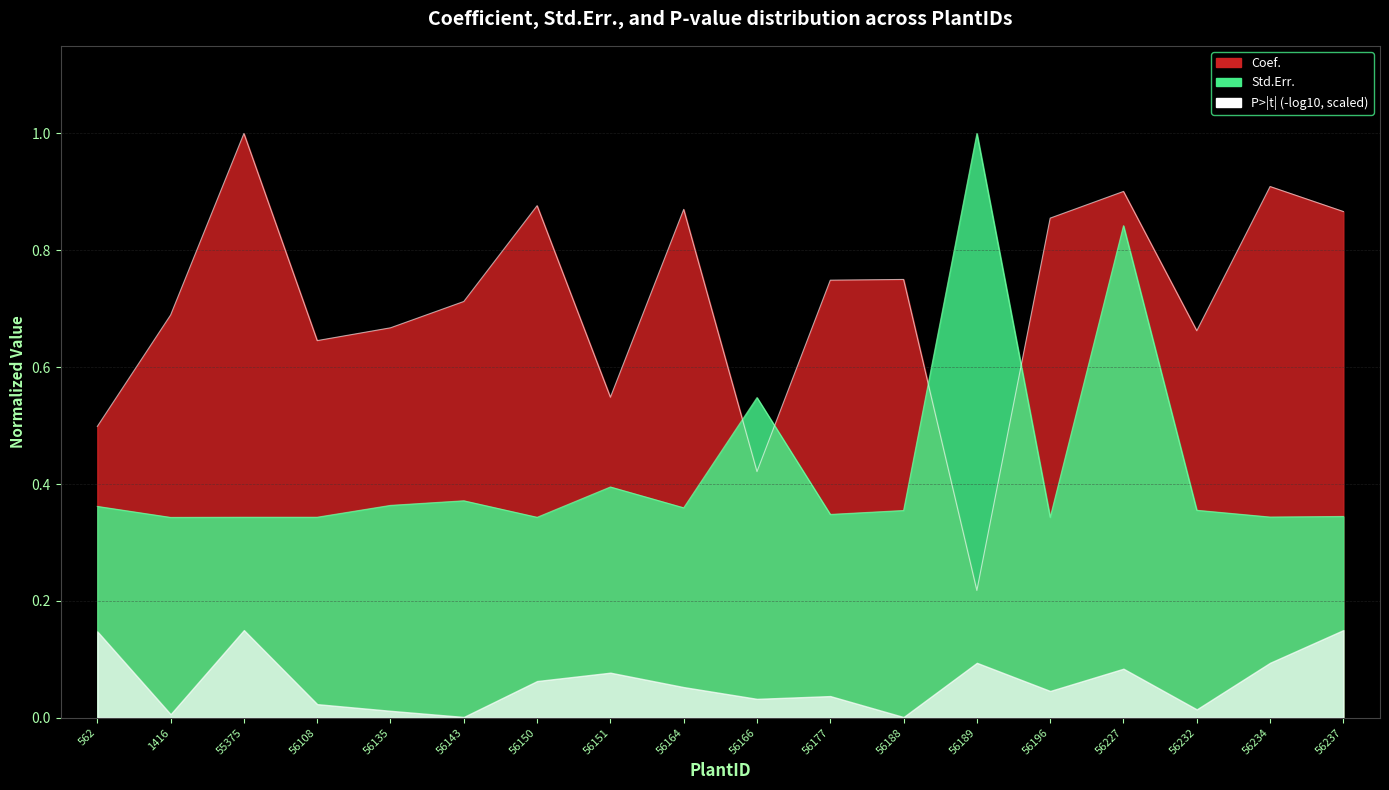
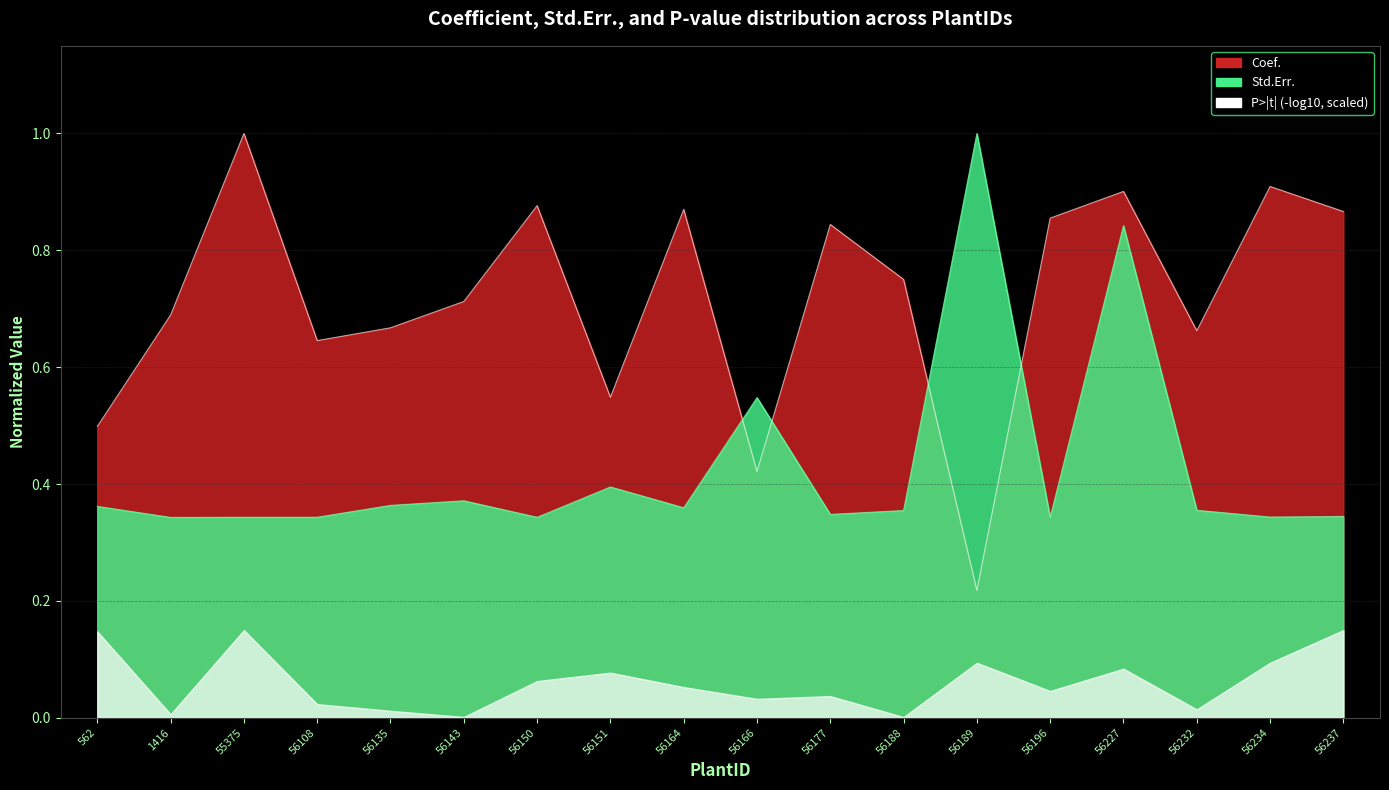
  {
    "Coef.": {
      "562": 0.50,
      "1416": 0.69,
      "55375": 1.00,
      "56108": 0.65,
      "56135": 0.67,
      "56143": 0.71,
      "56150": 0.88,
      "56151": 0.55,
      "56164": 0.87,
      "56166": 0.42,
-     "56177": 0.75,
+     "56177": 0.84,
      "56188": 0.75,
      "56189": 0.22,
      "56196": 0.86,
      "56227": 0.90,
      "56232": 0.66,
      "56234": 0.91,
      "56237": 0.87
    },
    "Std.Err.": {
      "562": 0.36,
      "1416": 0.34,
      "55375": 0.34,
      "56108": 0.34,
      "56135": 0.36,
      "56143": 0.37,
      "56150": 0.34,
      "56151": 0.39,
      "56164": 0.36,
      "56166": 0.55,
      "56177": 0.35,
      "56188": 0.35,
      "56189": 1.00,
      "56196": 0.34,
      "56227": 0.84,
      "56232": 0.36,
      "56234": 0.34,
      "56237": 0.34
    },
    "P>|t| (-log10, scaled)": {
      "562": 0.15,
      "1416": 0.01,
      "55375": 0.15,
      "56108": 0.02,
      "56135": 0.01,
      "56150": 0.06,
      "56151": 0.08,
      "56164": 0.05,
      "56166": 0.03,
      "56177": 0.04,
      "56189": 0.09,
      "56196": 0.05,
      "56227": 0.08,
      "56232": 0.01,
      "56234": 0.09,
      "56237": 0.15
    }
  }
